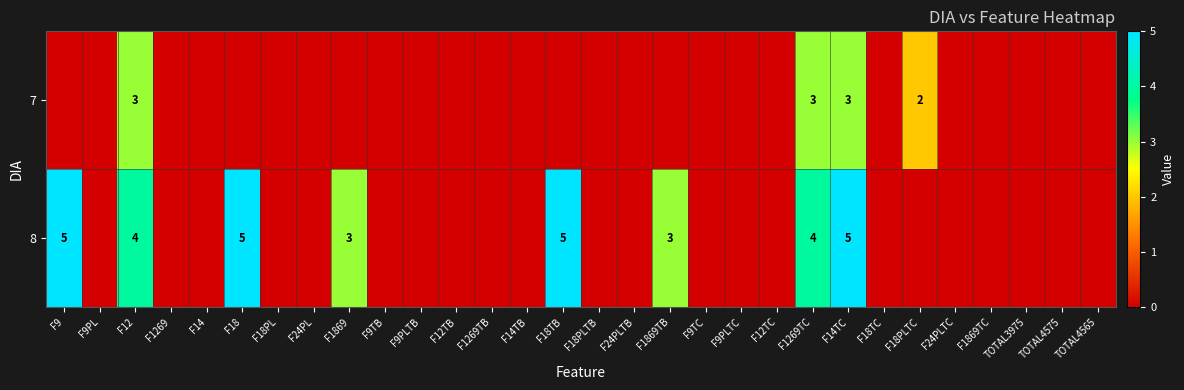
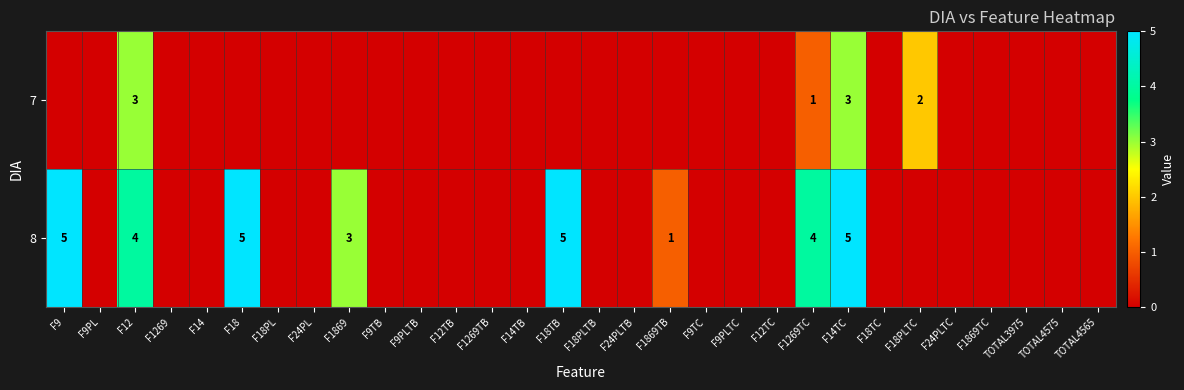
  {
    "7": {
      "F12": 3,
-     "F1269TC": 3,
+     "F1269TC": 1,
      "F14TC": 3,
      "F18PLTC": 2
    },
    "8": {
      "F9": 5,
      "F12": 4,
      "F18": 5,
      "F1869": 3,
      "F18TB": 5,
-     "F1869TB": 3,
+     "F1869TB": 1,
      "F1269TC": 4,
      "F14TC": 5
    }
  }
